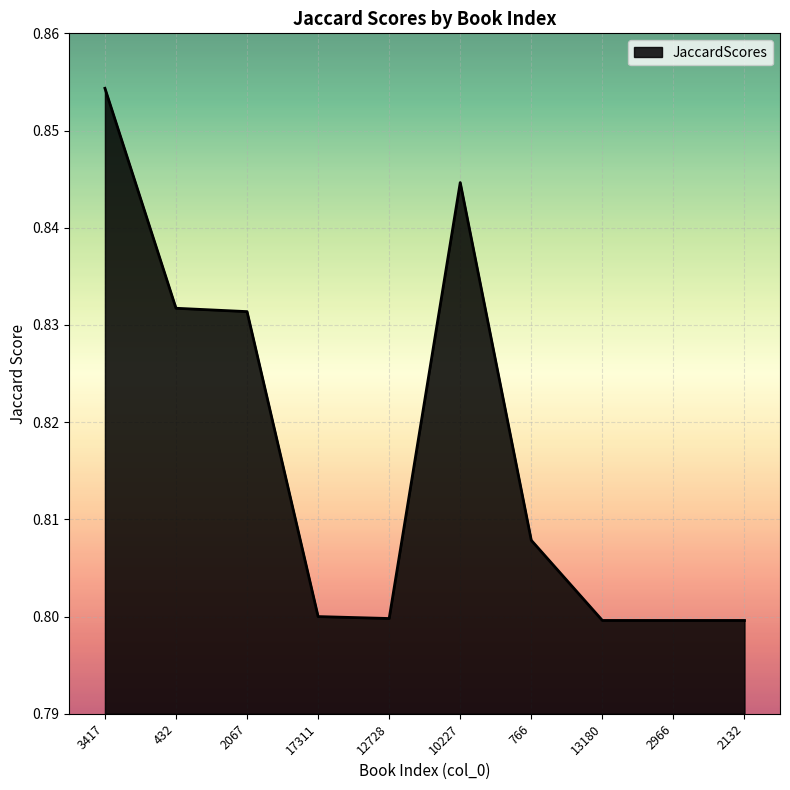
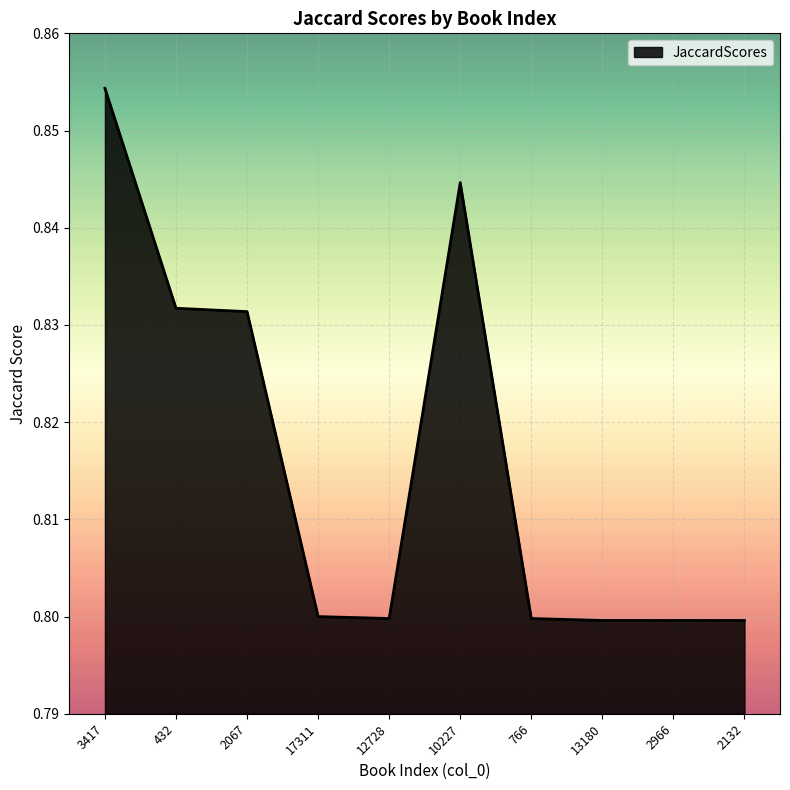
  {
    "3417": 0.854,
    "432": 0.832,
    "2067": 0.831,
    "17311": 0.800,
    "12728": 0.800,
    "10227": 0.845,
-   "766": 0.808,
+   "766": 0.800,
    "13180": 0.800,
    "2966": 0.800,
    "2132": 0.800
  }
